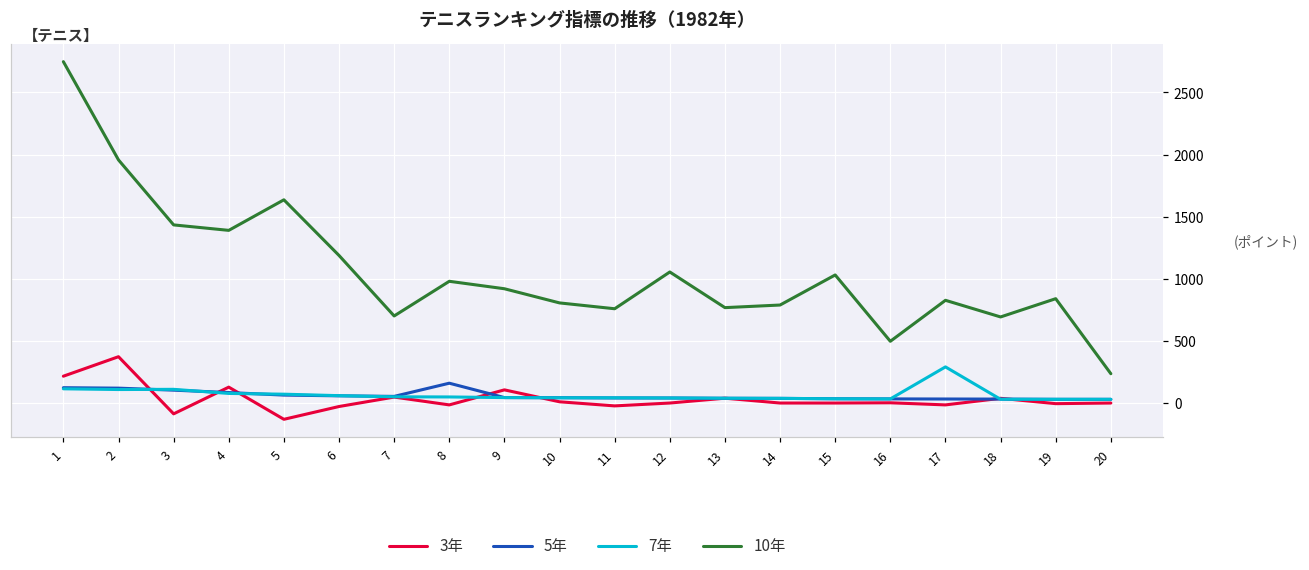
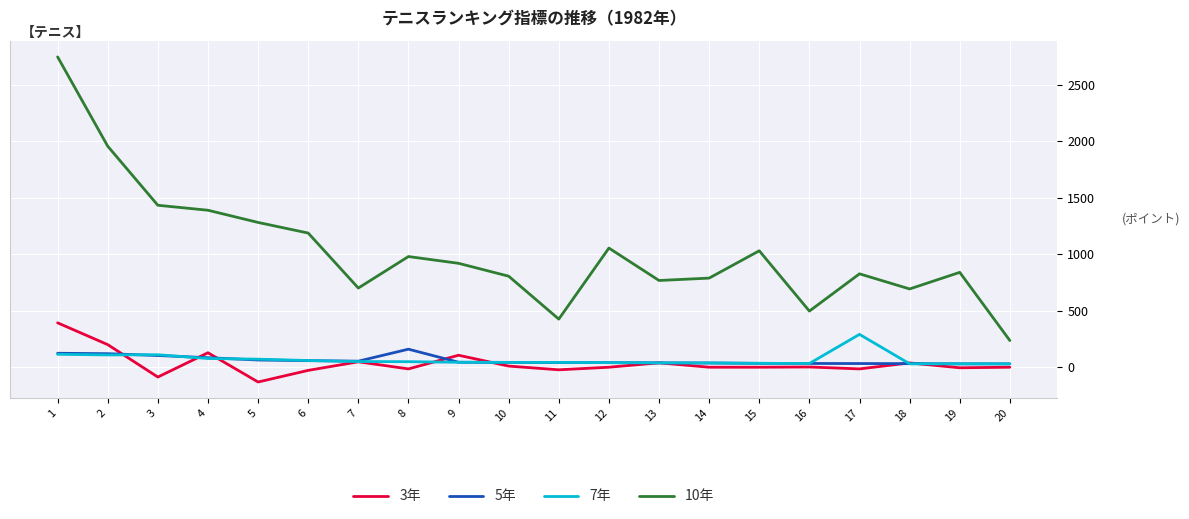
  {
    "3年": {
-     "1": 220,
-     "2": 370,
+     "1": 390,
+     "2": 200,
      "3": -90,
      "4": 130,
      "5": -130,
      "6": -30,
      "8": -20,
      "9": 110,
      "10": 10,
      "11": -20,
      "12": 0,
      "14": 0,
      "15": 0,
      "16": 0,
      "17": -20,
      "19": -10,
      "20": 0
    },
    "5年": {
      "8": 160,
      "17": 30
    },
    "7年": {
      "8": 50,
      "17": 290
    },
    "10年": {
      "1": 2750,
      "2": 1960,
      "3": 1430,
      "4": 1390,
-     "5": 1640,
+     "5": 1280,
      "6": 1190,
      "7": 700,
      "8": 980,
      "9": 920,
      "10": 810,
-     "11": 760,
+     "11": 430,
      "12": 1060,
      "13": 770,
      "14": 790,
      "15": 1030,
      "16": 500,
      "17": 830,
      "18": 690,
      "19": 840,
      "20": 240
    }
  }
